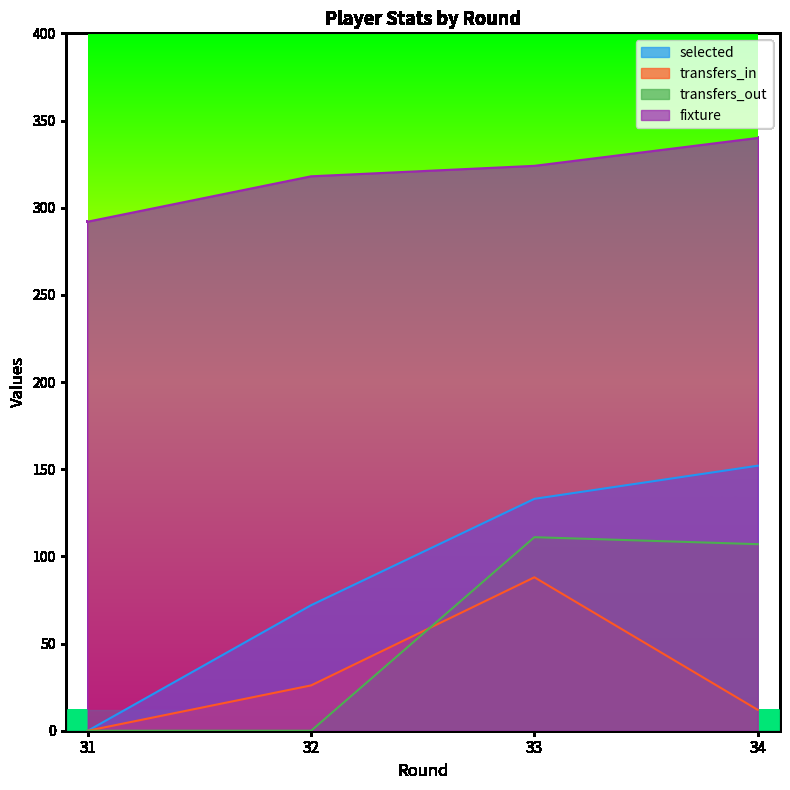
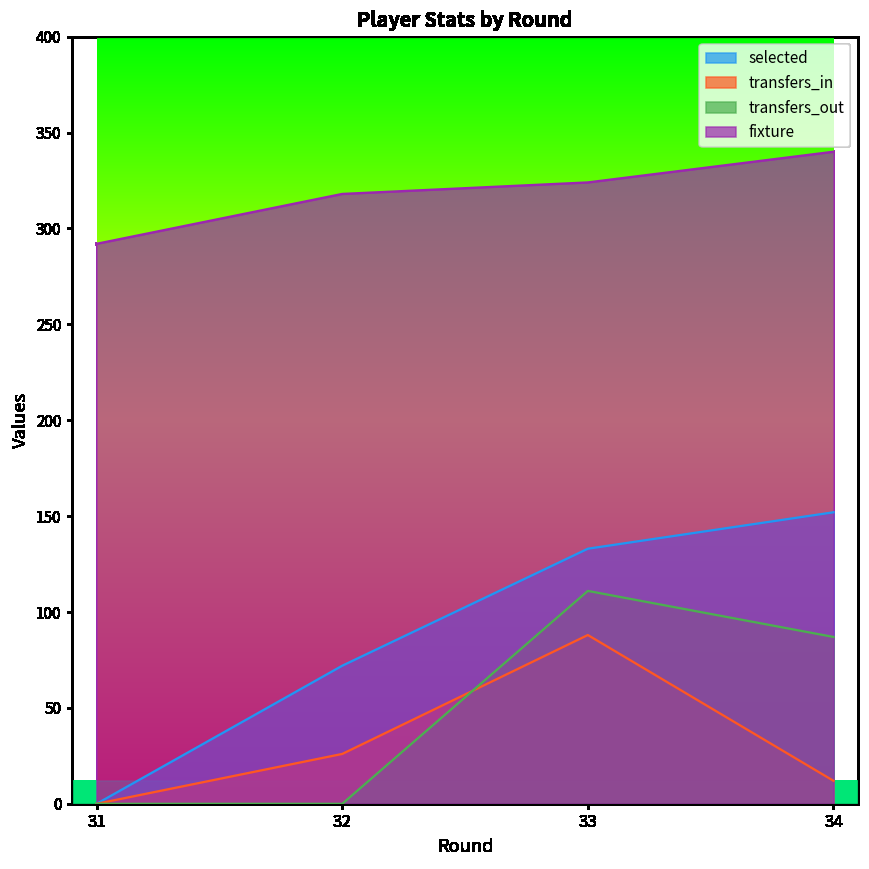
  {
    "selected": {
      "32": 72,
      "33": 133,
      "34": 152
    },
    "transfers_in": {
      "32": 26,
      "33": 88
    },
    "transfers_out": {
      "33": 111,
-     "34": 107
+     "34": 87
    },
    "fixture": {
      "31": 292,
      "32": 318,
      "33": 324,
      "34": 340
    }
  }
